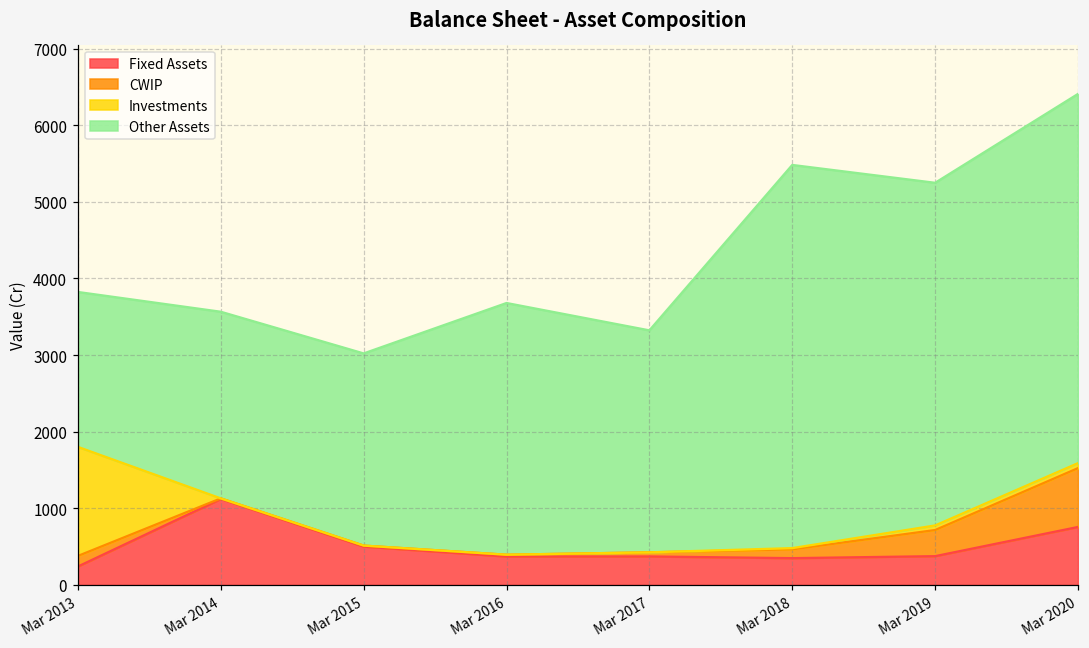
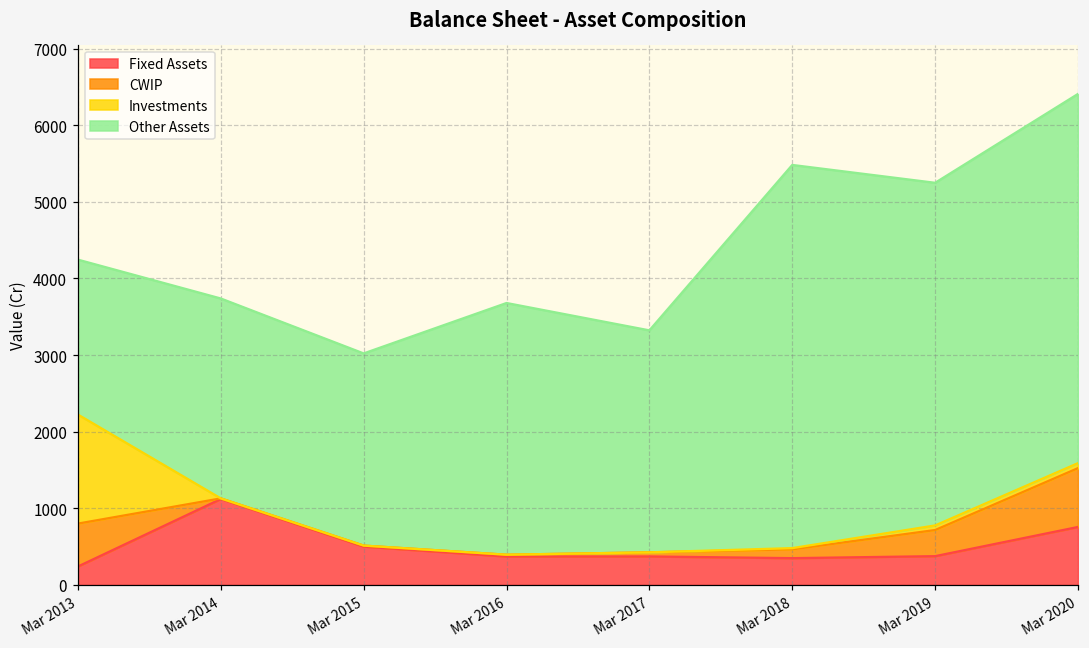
  {
    "Fixed Assets": {
      "Mar 2013": 200,
      "Mar 2017": 400,
      "Mar 2018": 300,
      "Mar 2019": 400,
      "Mar 2020": 800
    },
    "CWIP": {
-     "Mar 2013": 100,
+     "Mar 2013": 600,
      "Mar 2019": 300,
      "Mar 2020": 800
    },
    "Investments": {
      "Mar 2013": 1400,
      "Mar 2019": 100,
      "Mar 2020": 100
    },
    "Other Assets": {
      "Mar 2013": 2000,
-     "Mar 2014": 2400,
+     "Mar 2014": 2600,
      "Mar 2015": 2500,
      "Mar 2016": 3300,
      "Mar 2017": 2900,
      "Mar 2018": 5000,
      "Mar 2019": 4500,
      "Mar 2020": 4800
    }
  }
